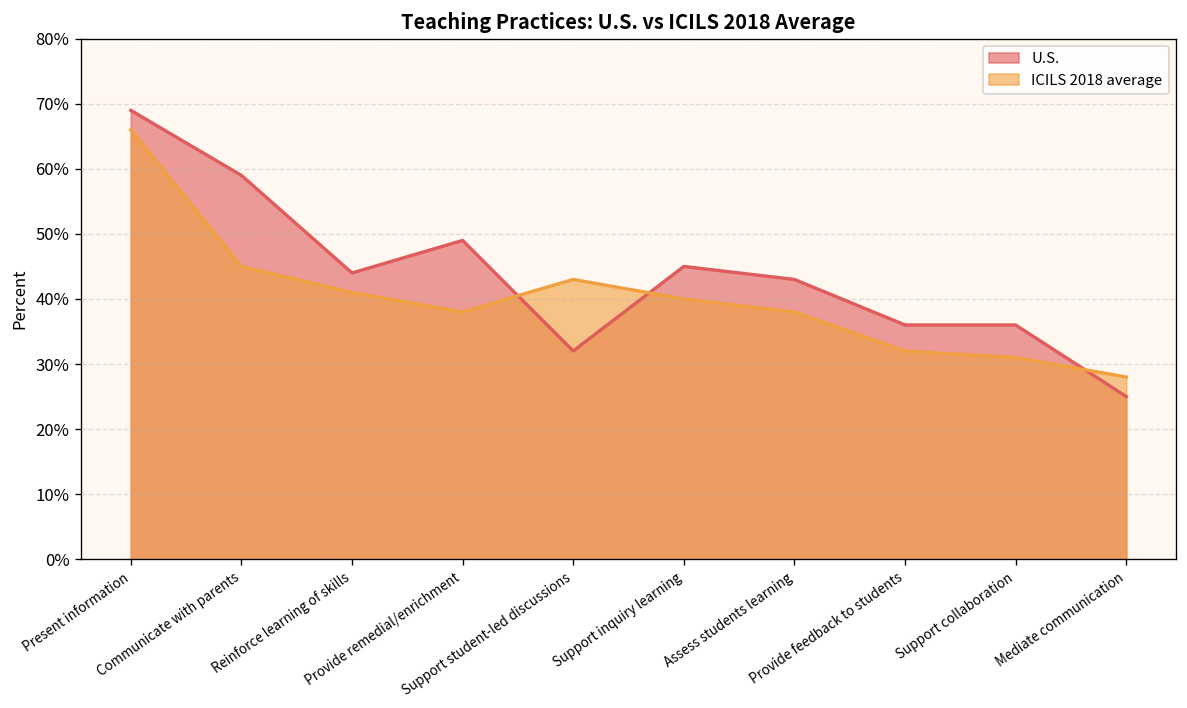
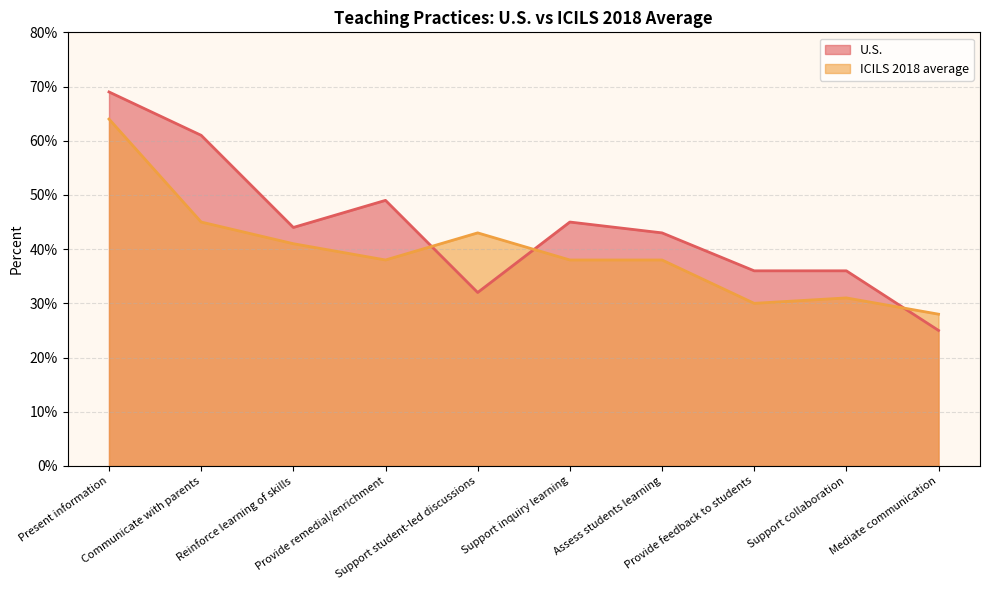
  {
    "U.S.": {
      "Present information": "69%",
-     "Communicate with parents": "59%",
+     "Communicate with parents": "61%",
      "Reinforce learning of skills": "44%",
      "Provide remedial/enrichment": "49%",
      "Support student-led discussions": "32%",
      "Support inquiry learning": "45%",
      "Assess students learning": "43%",
      "Provide feedback to students": "36%",
      "Support collaboration": "36%",
      "Mediate communication": "25%"
    },
    "ICILS 2018 average": {
-     "Present information": "66%",
+     "Present information": "64%",
      "Communicate with parents": "45%",
      "Reinforce learning of skills": "41%",
      "Provide remedial/enrichment": "38%",
      "Support student-led discussions": "43%",
-     "Support inquiry learning": "40%",
+     "Support inquiry learning": "38%",
      "Assess students learning": "38%",
-     "Provide feedback to students": "32%",
+     "Provide feedback to students": "30%",
      "Support collaboration": "31%",
      "Mediate communication": "28%"
    }
  }
